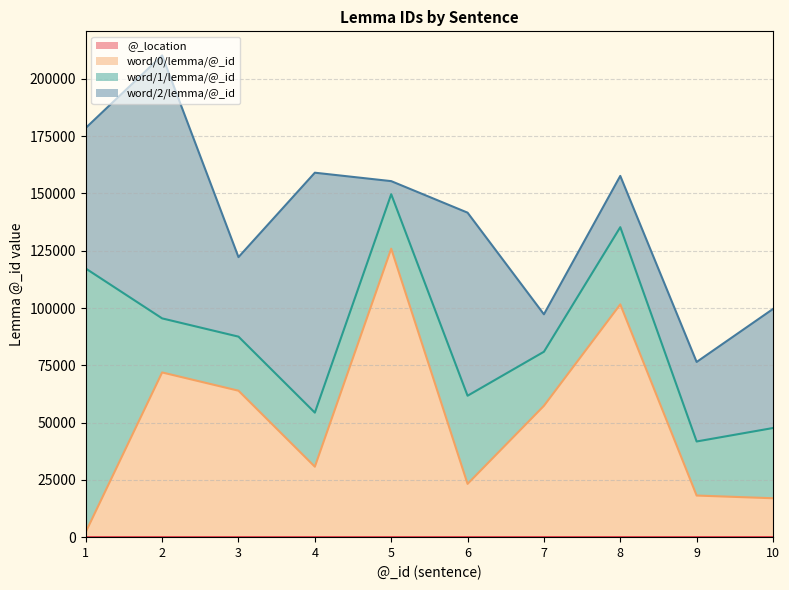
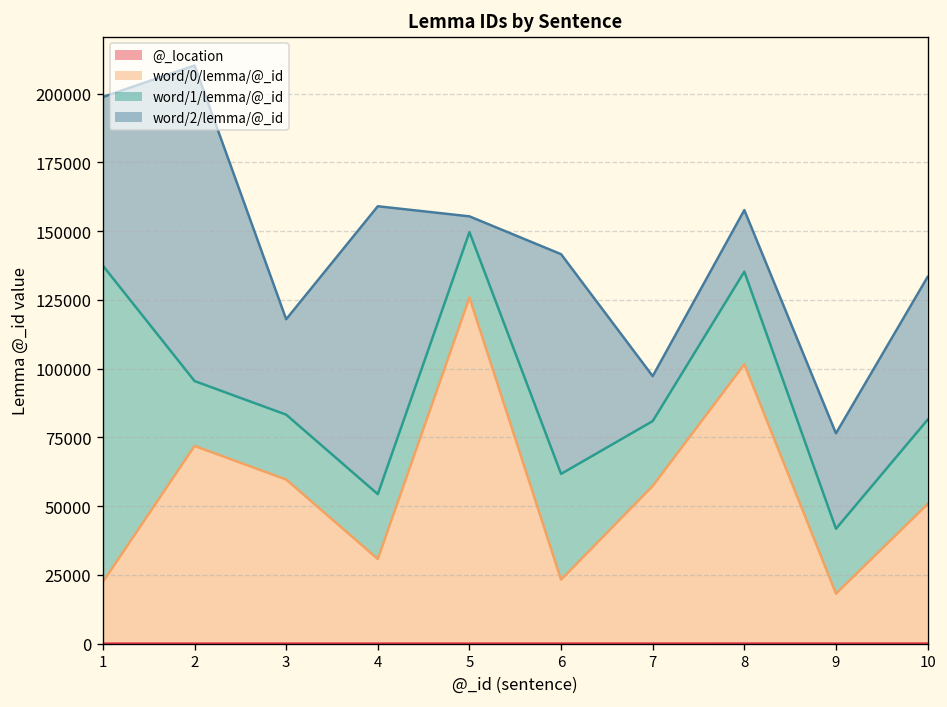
  {
    "@_location": {
      "1": 0,
      "2": 0,
      "3": 0,
      "4": 0,
      "5": 0,
      "6": 0,
      "7": 0,
      "8": 0,
      "9": 0,
      "10": 0
    },
    "word/0/lemma/@_id": {
-     "1": 2000,
+     "1": 22000,
      "2": 72000,
-     "3": 64000,
+     "3": 60000,
      "4": 31000,
      "5": 126000,
      "6": 23000,
      "7": 57000,
      "8": 102000,
      "9": 18000,
-     "10": 17000
+     "10": 51000
    }
  }
